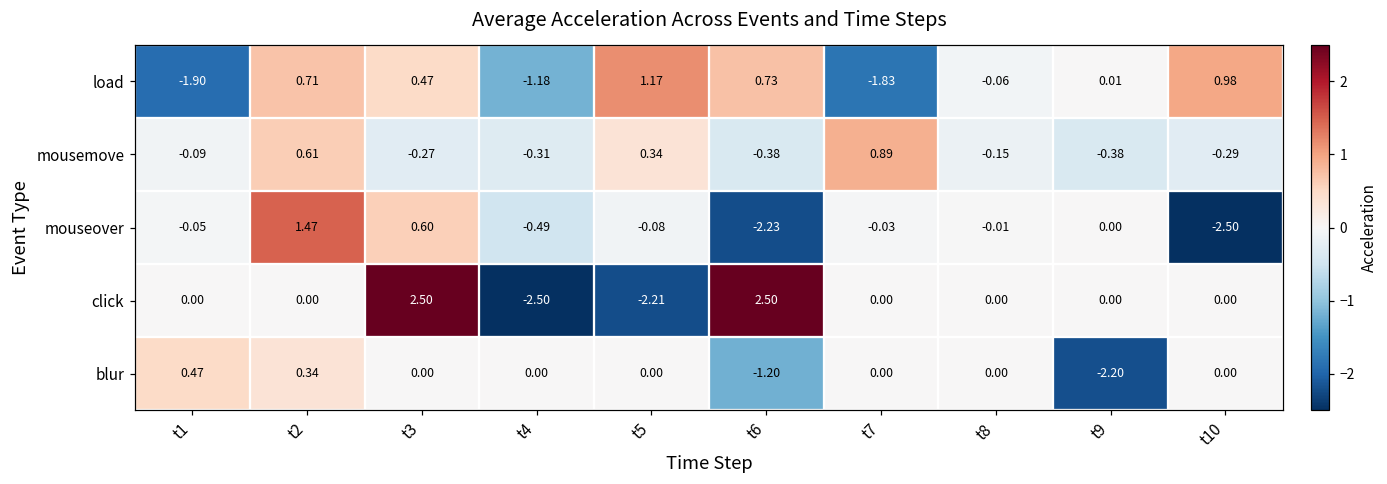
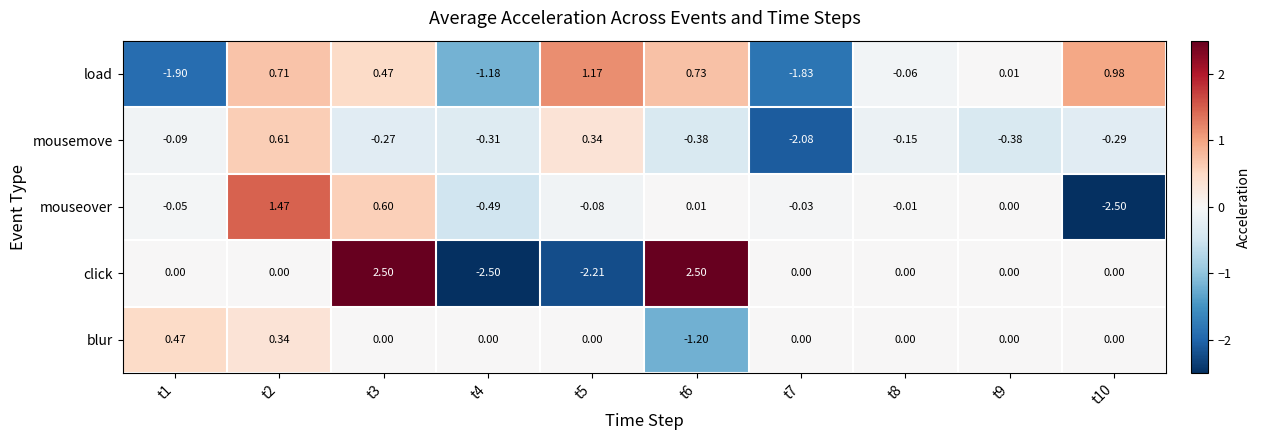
  {
    "load": {
      "t1": -1.90,
      "t2": 0.71,
      "t3": 0.47,
      "t4": -1.18,
      "t5": 1.17,
      "t6": 0.73,
      "t7": -1.83,
      "t8": -0.06,
      "t9": 0.01,
      "t10": 0.98
    },
    "mousemove": {
      "t1": -0.09,
      "t2": 0.61,
      "t3": -0.27,
      "t4": -0.31,
      "t5": 0.34,
      "t6": -0.38,
-     "t7": 0.89,
+     "t7": -2.08,
      "t8": -0.15,
      "t9": -0.38,
      "t10": -0.29
    },
    "mouseover": {
      "t1": -0.05,
      "t2": 1.47,
      "t3": 0.60,
      "t4": -0.49,
      "t5": -0.08,
-     "t6": -2.23,
+     "t6": 0.01,
      "t7": -0.03,
      "t8": -0.01,
      "t9": 0.00,
      "t10": -2.50
    },
    "click": {
      "t1": 0.00,
      "t2": 0.00,
      "t3": 2.50,
      "t4": -2.50,
      "t5": -2.21,
      "t6": 2.50,
      "t7": 0.00,
      "t8": 0.00,
      "t9": 0.00,
      "t10": 0.00
    },
    "blur": {
      "t1": 0.47,
      "t2": 0.34,
      "t3": 0.00,
      "t4": 0.00,
      "t5": 0.00,
      "t6": -1.20,
      "t7": 0.00,
      "t8": 0.00,
-     "t9": -2.20,
+     "t9": 0.00,
      "t10": 0.00
    }
  }
